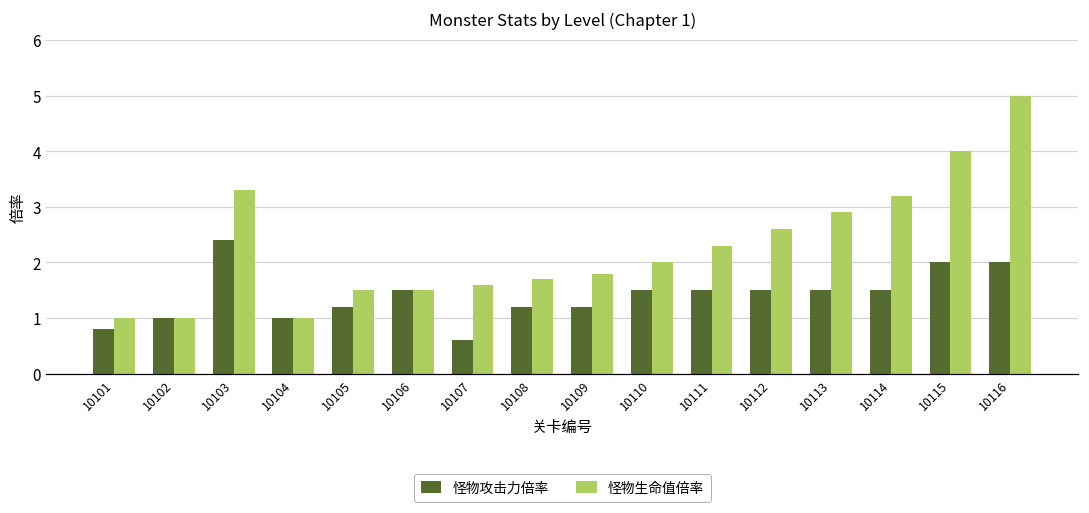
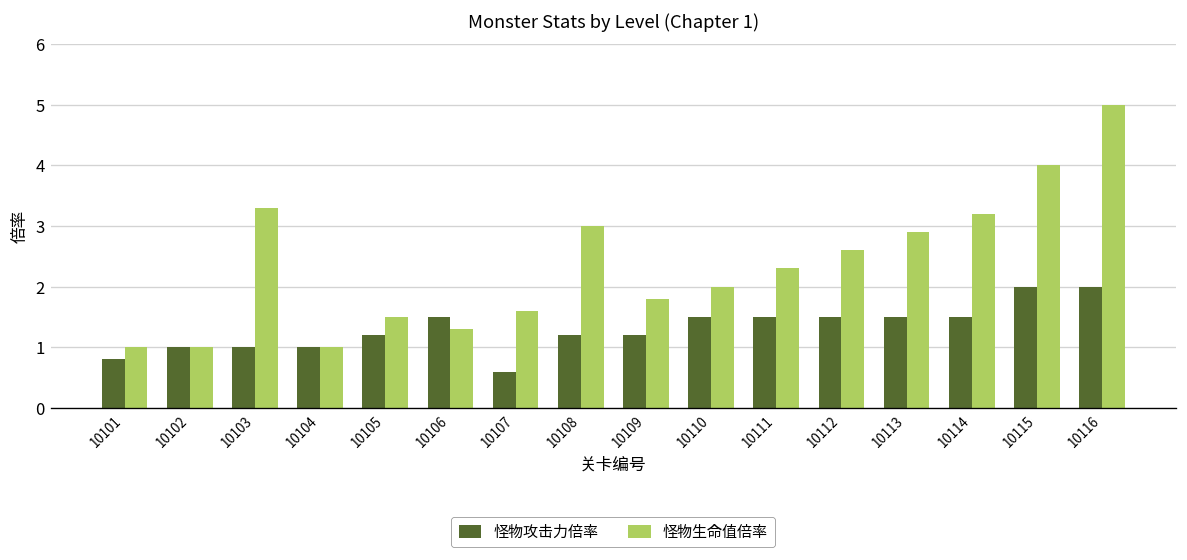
  {
    "怪物攻击力倍率": {
      "10101": 0.8,
      "10102": 1.0,
-     "10103": 2.4,
+     "10103": 1.0,
      "10104": 1.0,
      "10105": 1.2,
      "10106": 1.5,
      "10107": 0.6,
      "10108": 1.2,
      "10109": 1.2,
      "10110": 1.5,
      "10111": 1.5,
      "10112": 1.5,
      "10113": 1.5,
      "10114": 1.5,
      "10115": 2.0,
      "10116": 2.0
    },
    "怪物生命值倍率": {
      "10101": 1.0,
      "10102": 1.0,
      "10103": 3.3,
      "10104": 1.0,
      "10105": 1.5,
-     "10106": 1.5,
+     "10106": 1.3,
      "10107": 1.6,
-     "10108": 1.7,
+     "10108": 3.0,
      "10109": 1.8,
      "10110": 2.0,
      "10111": 2.3,
      "10112": 2.6,
      "10113": 2.9,
      "10114": 3.2,
      "10115": 4.0,
      "10116": 5.0
    }
  }
